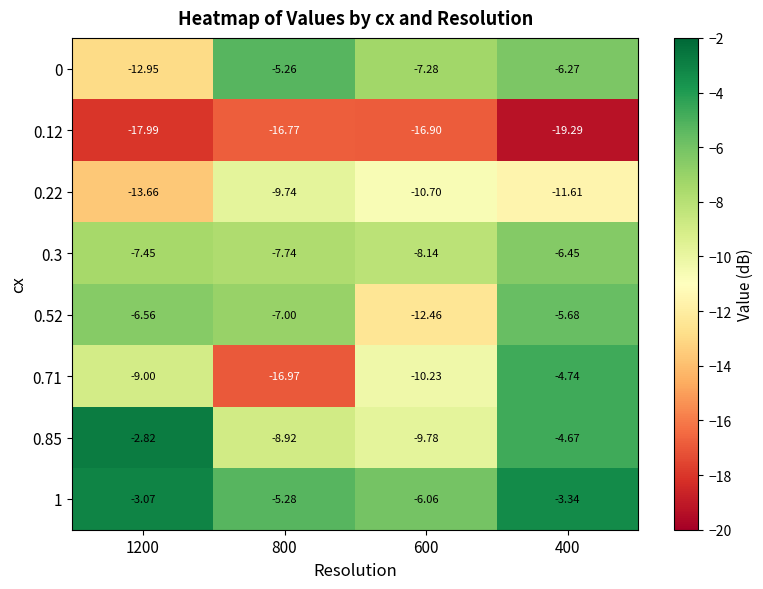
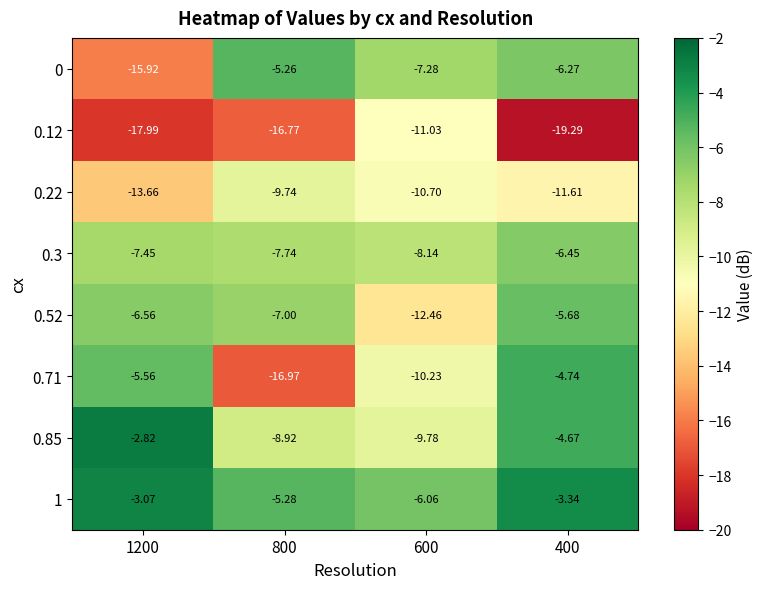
  {
    "0": {
-     "1200": -12.95,
+     "1200": -15.92,
      "800": -5.26,
      "600": -7.28,
      "400": -6.27
    },
    "0.12": {
      "1200": -17.99,
      "800": -16.77,
-     "600": -16.90,
+     "600": -11.03,
      "400": -19.29
    },
    "0.22": {
      "1200": -13.66,
      "800": -9.74,
      "600": -10.70,
      "400": -11.61
    },
    "0.3": {
      "1200": -7.45,
      "800": -7.74,
      "600": -8.14,
      "400": -6.45
    },
    "0.52": {
      "1200": -6.56,
      "800": -7.00,
      "600": -12.46,
      "400": -5.68
    },
    "0.71": {
-     "1200": -9.00,
+     "1200": -5.56,
      "800": -16.97,
      "600": -10.23,
      "400": -4.74
    },
    "0.85": {
      "1200": -2.82,
      "800": -8.92,
      "600": -9.78,
      "400": -4.67
    },
    "1": {
      "1200": -3.07,
      "800": -5.28,
      "600": -6.06,
      "400": -3.34
    }
  }
